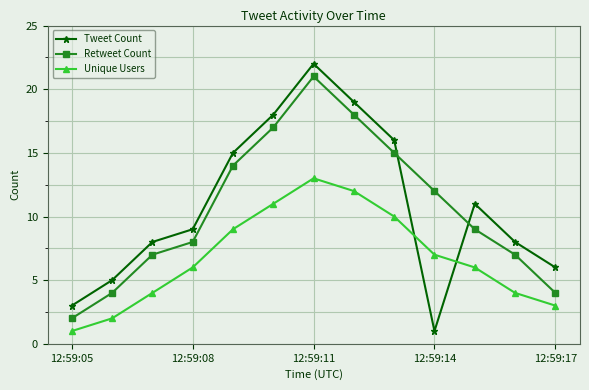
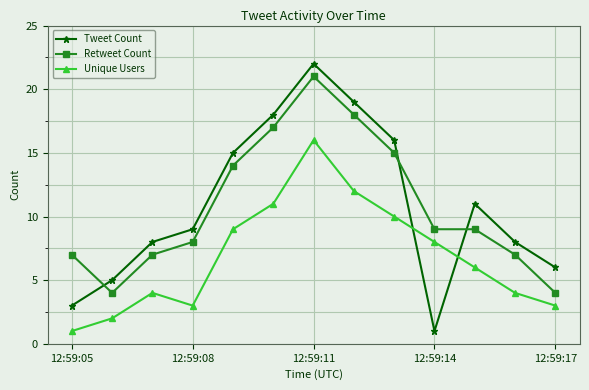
  {
    "Tweet Count": {
      "12:59:05": 3,
      "12:59:08": 9,
      "12:59:11": 22,
      "12:59:14": 1,
      "12:59:17": 6
    },
    "Retweet Count": {
-     "12:59:05": 2,
+     "12:59:05": 7,
      "12:59:08": 8,
      "12:59:11": 21,
-     "12:59:14": 12,
+     "12:59:14": 9,
      "12:59:17": 4
    },
    "Unique Users": {
      "12:59:05": 1,
-     "12:59:08": 6,
-     "12:59:11": 13,
-     "12:59:14": 7,
+     "12:59:08": 3,
+     "12:59:11": 16,
+     "12:59:14": 8,
      "12:59:17": 3
    }
  }
